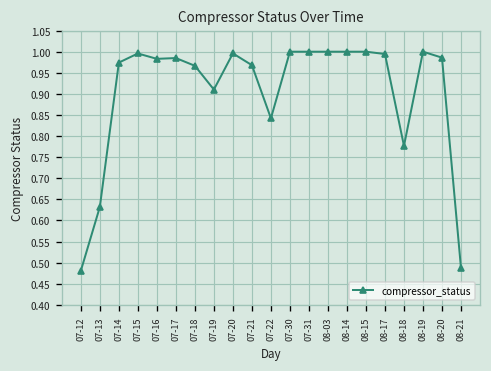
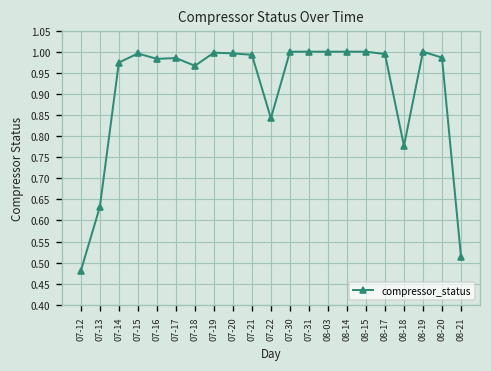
  {
    "07-12": 0.48,
    "07-13": 0.63,
    "07-14": 0.97,
    "07-15": 1.00,
    "07-16": 0.98,
    "07-17": 0.98,
    "07-18": 0.97,
-   "07-19": 0.91,
+   "07-19": 1.00,
    "07-20": 1.00,
-   "07-21": 0.97,
+   "07-21": 0.99,
    "07-22": 0.84,
    "07-30": 1.00,
    "07-31": 1.00,
    "08-03": 1.00,
    "08-14": 1.00,
    "08-15": 1.00,
    "08-17": 0.99,
    "08-18": 0.78,
    "08-19": 1.00,
    "08-20": 0.99,
-   "08-21": 0.49
+   "08-21": 0.51
  }
